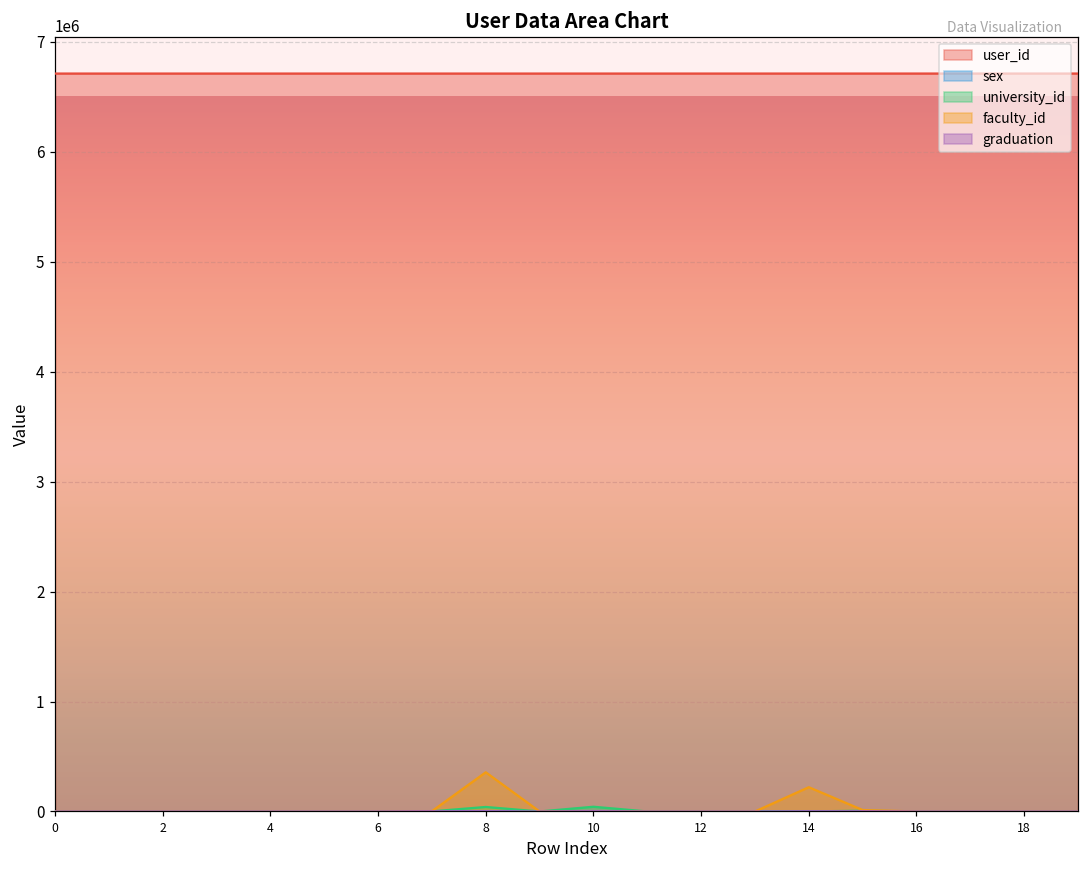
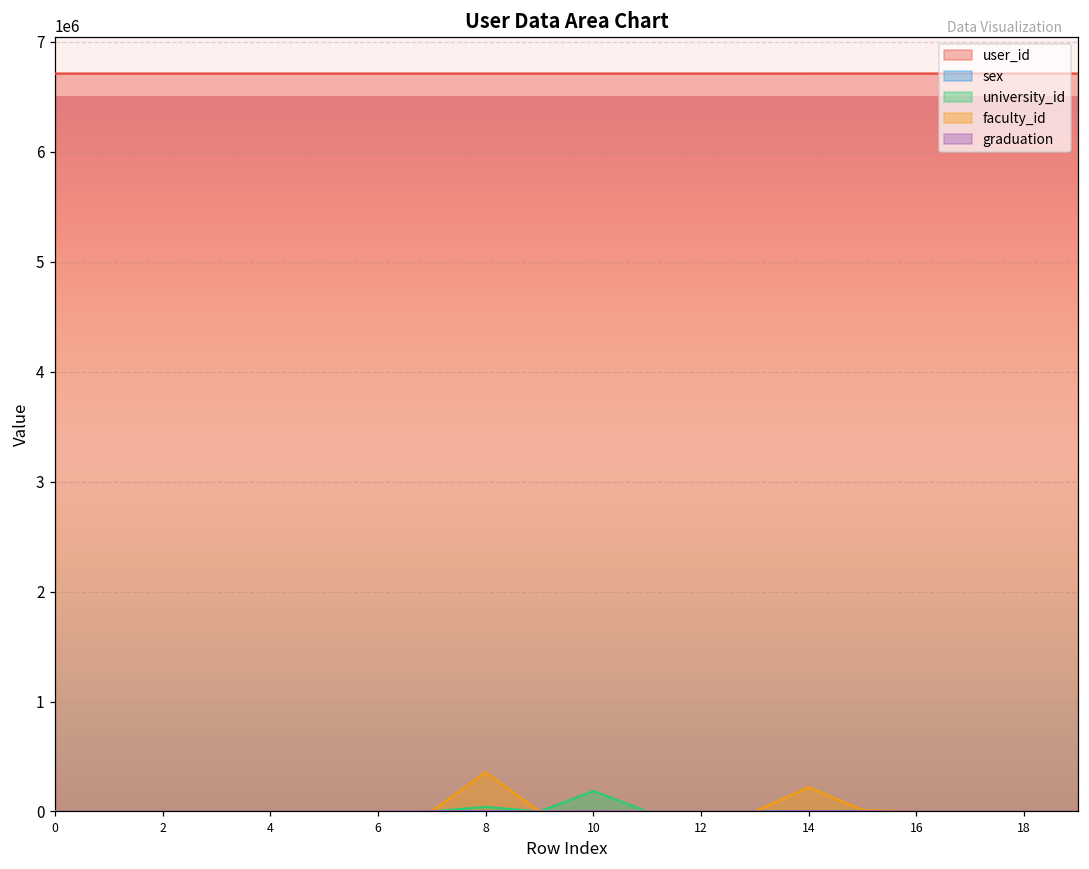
  {
    "graduation": {
      "8": 0
    },
    "university_id": {
      "8": 0,
-     "10": 0
+     "10": 200000
    }
  }
